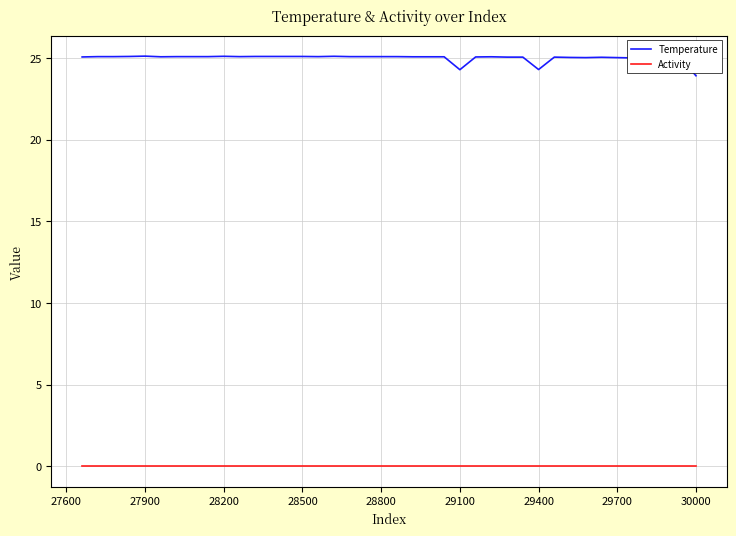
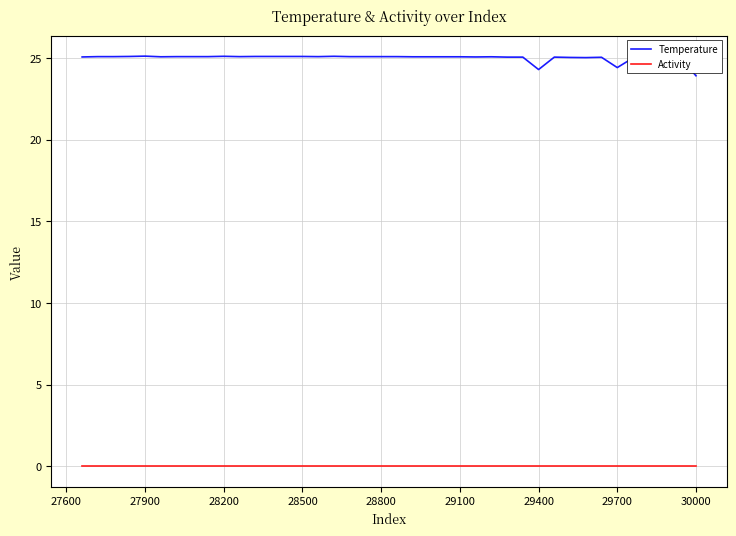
  {
    "Temperature": {
      "27900": 25.1,
      "28200": 25.1,
      "28500": 25.1,
      "28800": 25.1,
-     "29100": 24.3,
+     "29100": 25.1,
      "29400": 24.3,
-     "29700": 25.0,
+     "29700": 24.4,
      "30000": 23.9
    },
    "Activity": {
      "27900": 0.0,
      "28200": 0.0,
      "28500": 0.0,
      "28800": 0.0,
      "29100": 0.0,
      "29400": 0.0,
      "29700": 0.0,
      "30000": 0.0
    }
  }
